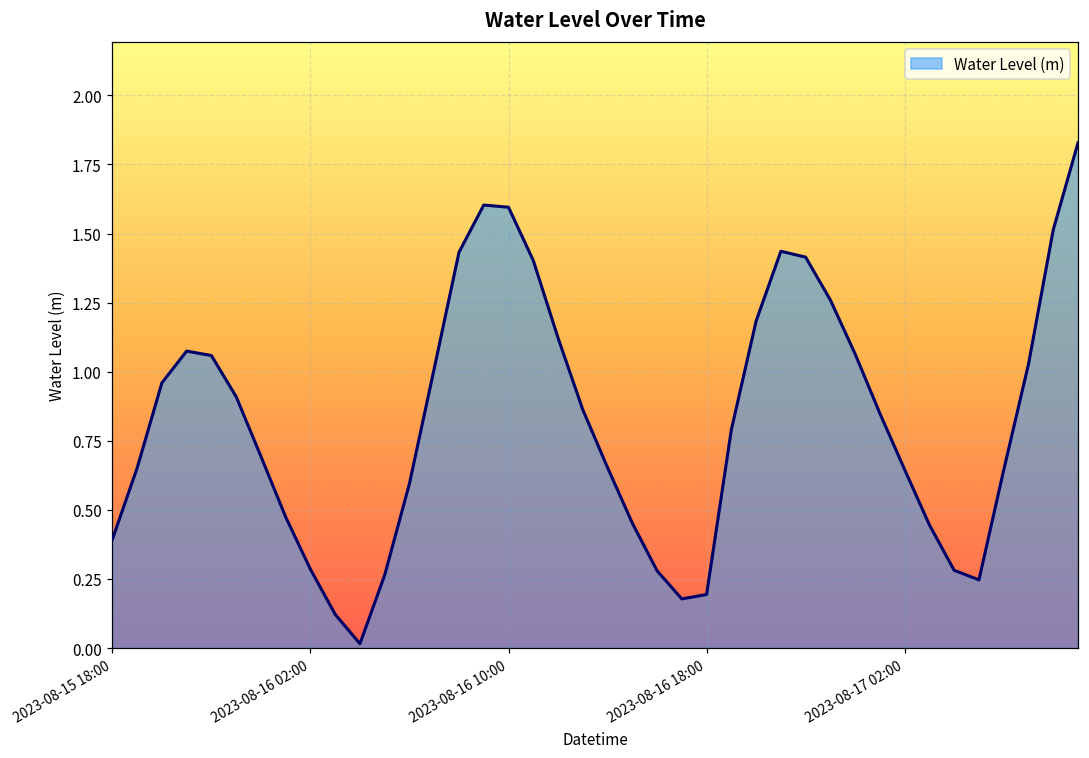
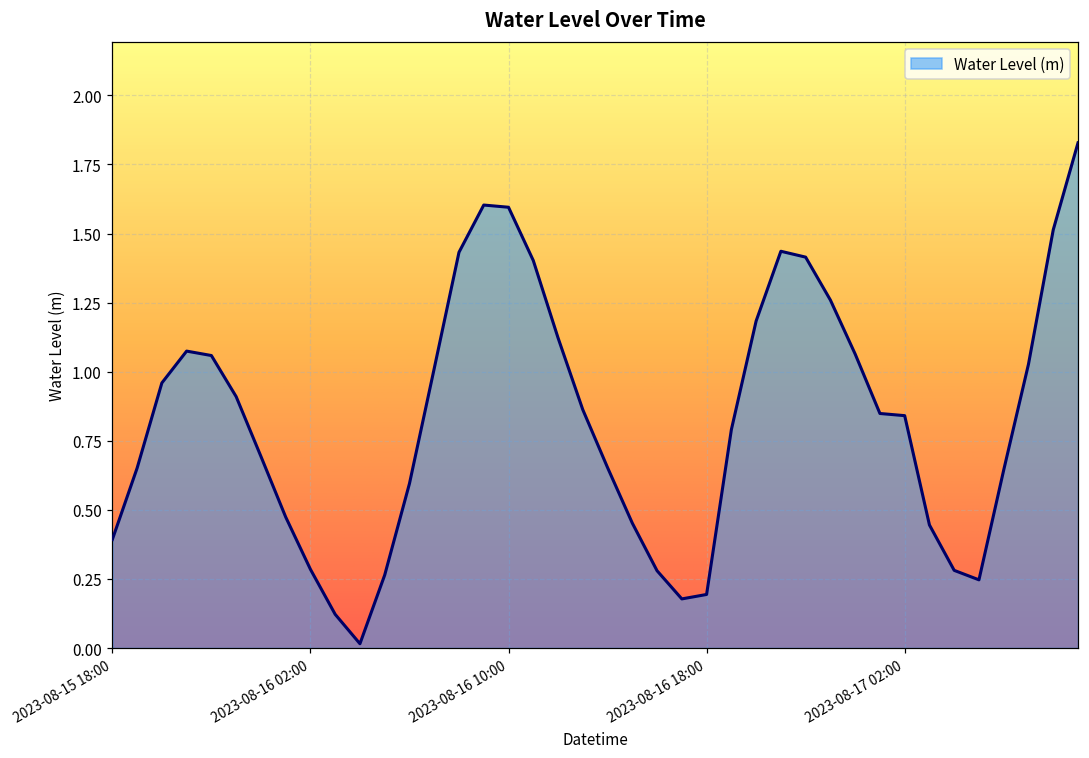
  {
    "2023-08-15 18:00": 0.39,
    "2023-08-16 02:00": 0.28,
    "2023-08-16 10:00": 1.60,
    "2023-08-16 18:00": 0.19,
-   "2023-08-17 02:00": 0.65
+   "2023-08-17 02:00": 0.84
  }
